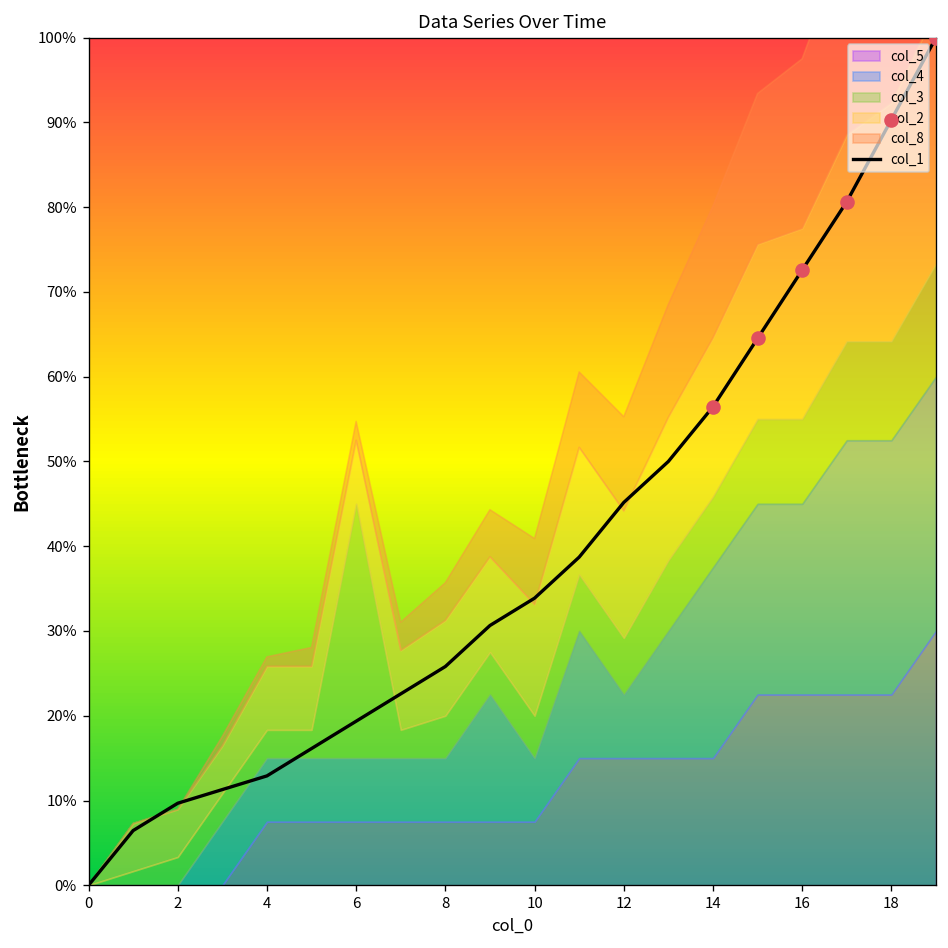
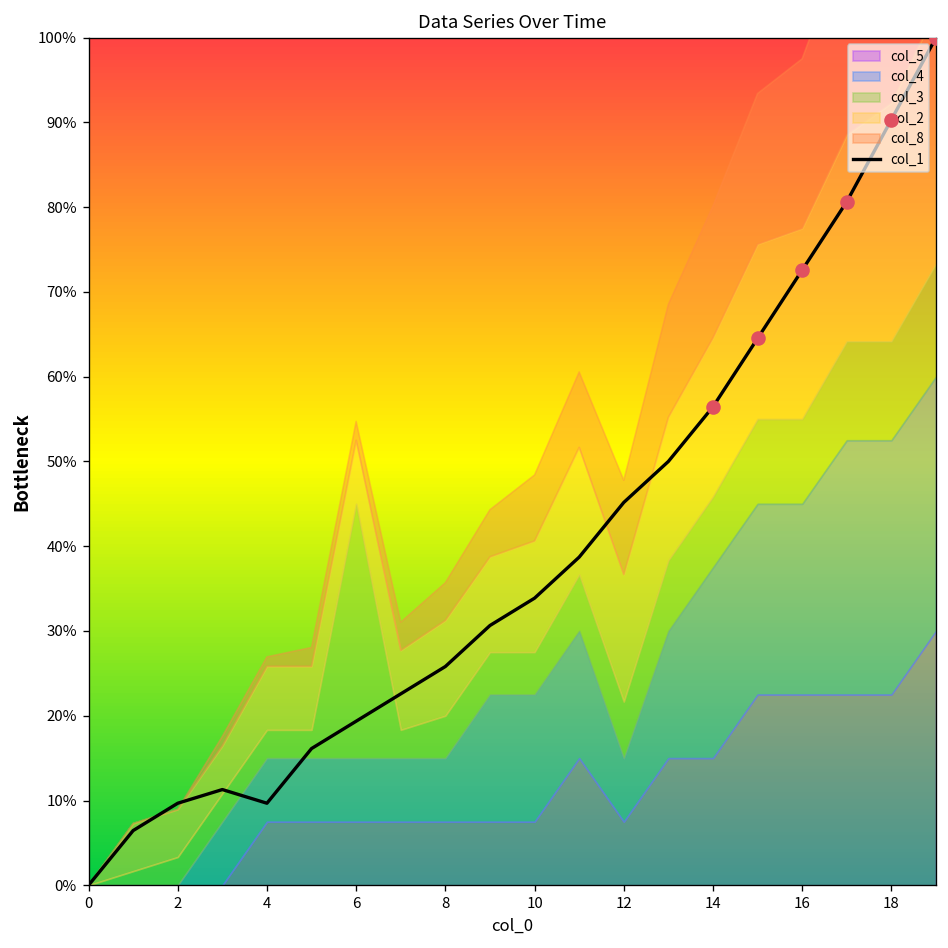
  {
    "col_1": {
      "2": "10%",
-     "4": "13%",
+     "4": "10%",
      "6": "19%",
      "8": "26%",
      "10": "34%",
      "12": "45%"
    },
    "col_5": {
      "4": "8%",
      "6": "8%",
      "8": "8%",
      "10": "8%",
-     "12": "15%",
+     "12": "8%",
      "14": "15%",
      "16": "22%",
      "18": "22%"
    },
    "col_4": {
      "4": "8%",
      "6": "8%",
      "8": "8%",
-     "10": "8%",
+     "10": "15%",
      "12": "7%",
      "14": "23%",
      "16": "22%",
      "18": "30%"
    },
    "col_3": {
      "2": "3%",
      "4": "3%",
      "6": "30%",
      "8": "5%",
      "10": "5%",
      "12": "7%",
      "14": "8%",
      "16": "10%",
      "18": "12%"
    }
  }
